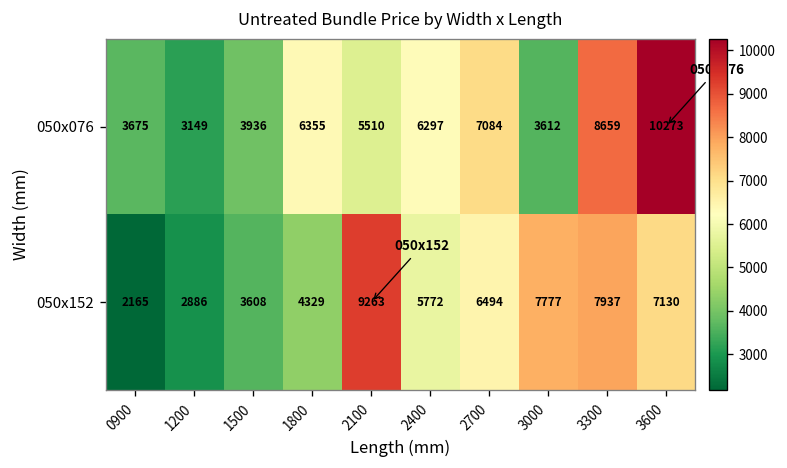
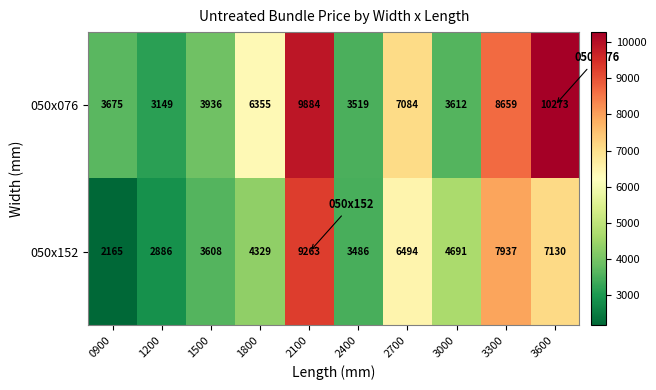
  {
    "050x076": {
      "0900": 3675,
      "1200": 3149,
      "1500": 3936,
      "1800": 6355,
-     "2100": 5510,
-     "2400": 6297,
+     "2100": 9884,
+     "2400": 3519,
      "2700": 7084,
      "3000": 3612,
      "3300": 8659,
      "3600": 10273
    },
    "050x152": {
      "0900": 2165,
      "1200": 2886,
      "1500": 3608,
      "1800": 4329,
      "2100": 9263,
-     "2400": 5772,
+     "2400": 3486,
      "2700": 6494,
-     "3000": 7777,
+     "3000": 4691,
      "3300": 7937,
      "3600": 7130
    }
  }
